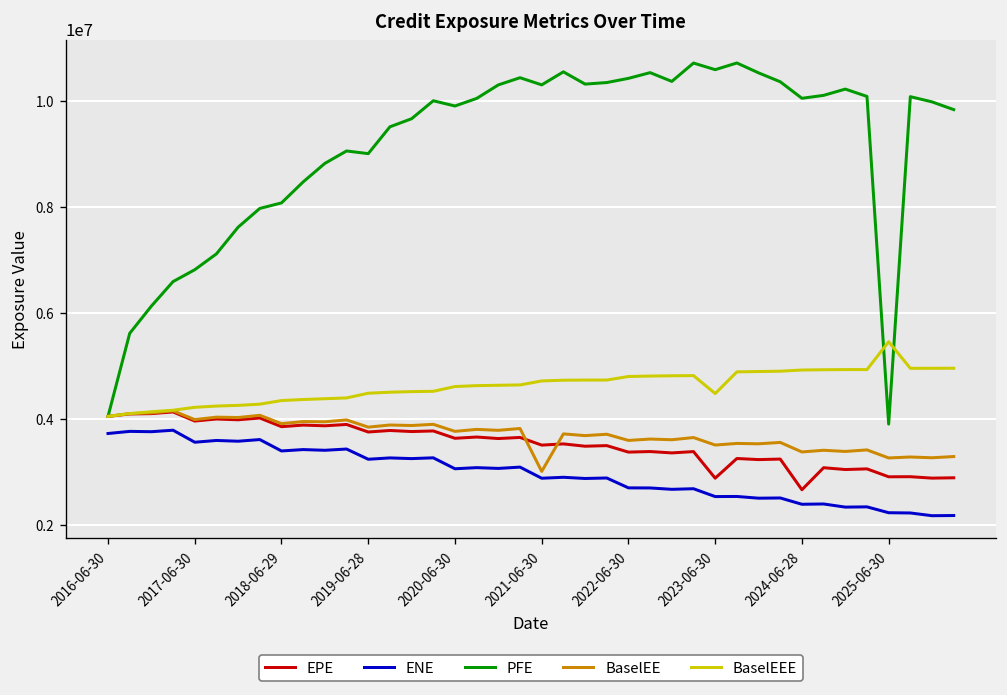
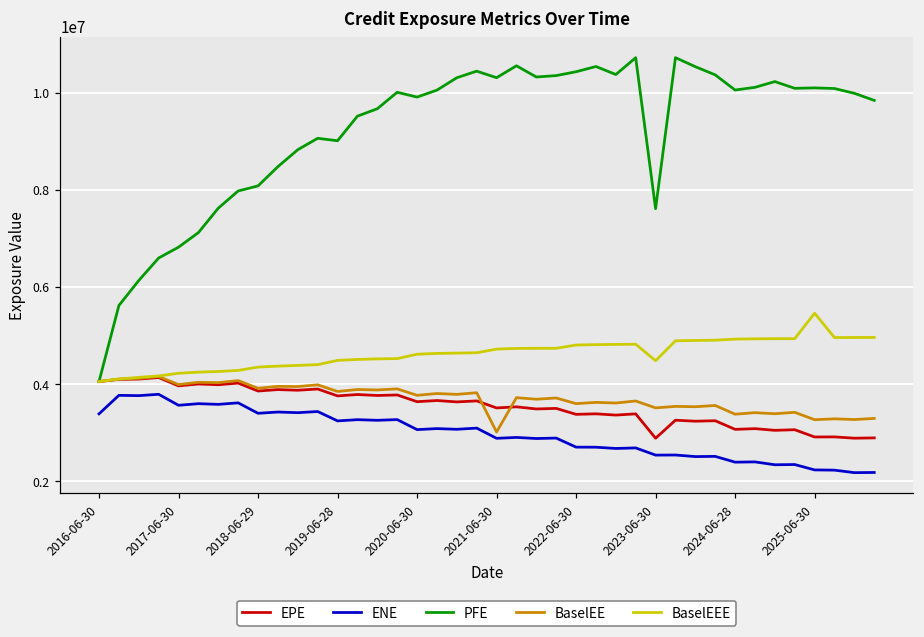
  {
    "EPE": {
      "2019-06-28": 3800000,
      "2020-06-30": 3600000,
      "2021-06-30": 3500000,
      "2022-06-30": 3400000,
      "2023-06-30": 2900000,
-     "2024-06-28": 2700000,
+     "2024-06-28": 3100000,
      "2025-06-30": 2900000
    },
    "ENE": {
-     "2016-06-30": 3700000,
+     "2016-06-30": 3400000,
      "2017-06-30": 3600000,
      "2018-06-29": 3400000,
      "2019-06-28": 3200000,
      "2020-06-30": 3100000,
      "2021-06-30": 2900000,
      "2022-06-30": 2700000,
      "2023-06-30": 2500000,
      "2024-06-28": 2400000,
      "2025-06-30": 2200000
    },
    "PFE": {
      "2017-06-30": 6800000,
      "2018-06-29": 8100000,
      "2019-06-28": 9000000,
      "2020-06-30": 9900000,
      "2021-06-30": 10300000,
      "2022-06-30": 10400000,
-     "2023-06-30": 10600000,
+     "2023-06-30": 7600000,
      "2024-06-28": 10100000,
-     "2025-06-30": 3900000
+     "2025-06-30": 10100000
    },
    "BaselEE": {
      "2019-06-28": 3800000,
      "2020-06-30": 3800000,
      "2021-06-30": 3000000,
      "2022-06-30": 3600000,
      "2023-06-30": 3500000,
      "2024-06-28": 3400000,
      "2025-06-30": 3300000
    },
    "BaselEEE": {
      "2017-06-30": 4200000,
      "2018-06-29": 4300000,
      "2019-06-28": 4500000,
      "2020-06-30": 4600000,
      "2021-06-30": 4700000,
      "2022-06-30": 4800000,
      "2023-06-30": 4500000,
      "2024-06-28": 4900000,
      "2025-06-30": 5500000
    }
  }
